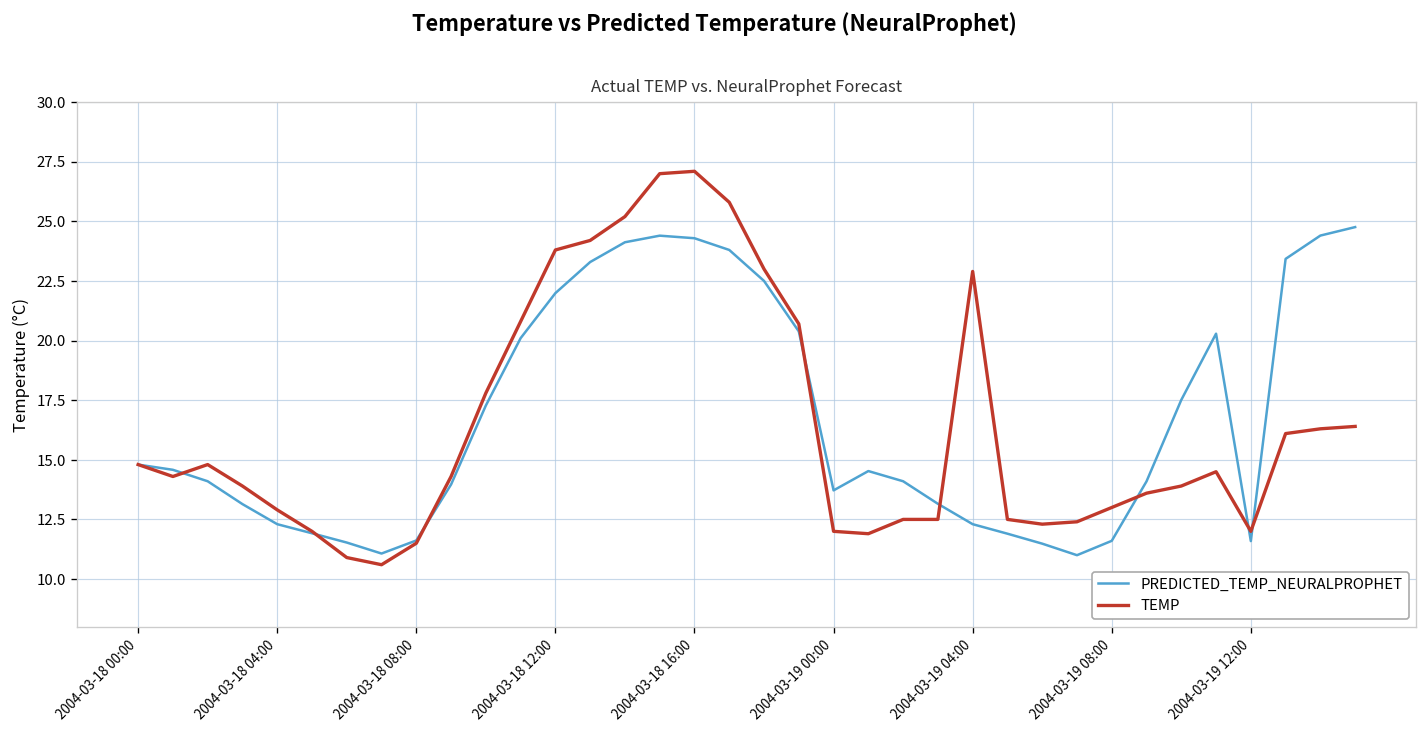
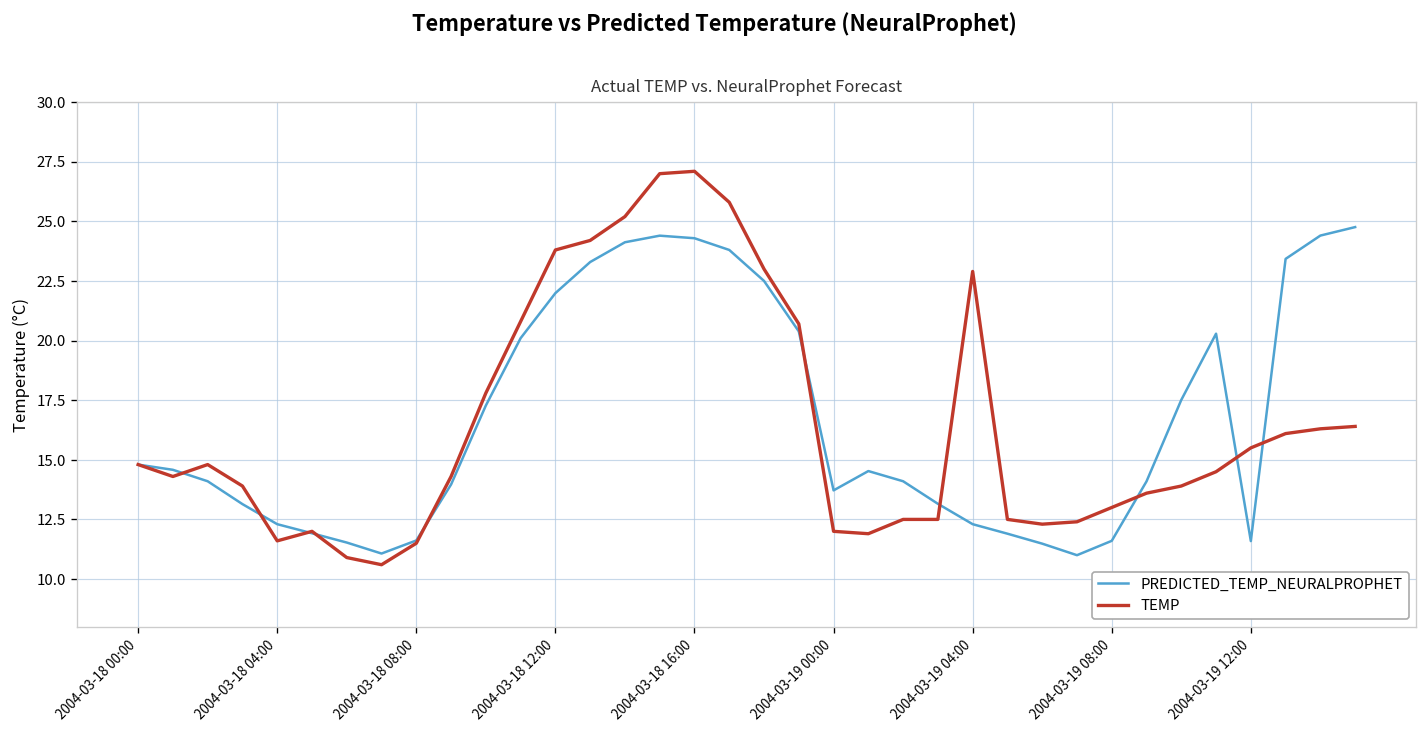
  {
    "PREDICTED_TEMP_NEURALPROPHET": {
      "2004-03-18 04:00": 12.3,
      "2004-03-18 12:00": 22.0,
      "2004-03-18 16:00": 24.3,
      "2004-03-19 00:00": 13.7,
      "2004-03-19 04:00": 12.3,
      "2004-03-19 08:00": 11.6,
      "2004-03-19 12:00": 11.6
    },
    "TEMP": {
-     "2004-03-18 04:00": 12.9,
+     "2004-03-18 04:00": 11.6,
      "2004-03-18 12:00": 23.8,
      "2004-03-18 16:00": 27.1,
      "2004-03-19 00:00": 12.0,
      "2004-03-19 04:00": 22.9,
      "2004-03-19 08:00": 13.0,
-     "2004-03-19 12:00": 12.0
+     "2004-03-19 12:00": 15.5
    }
  }
